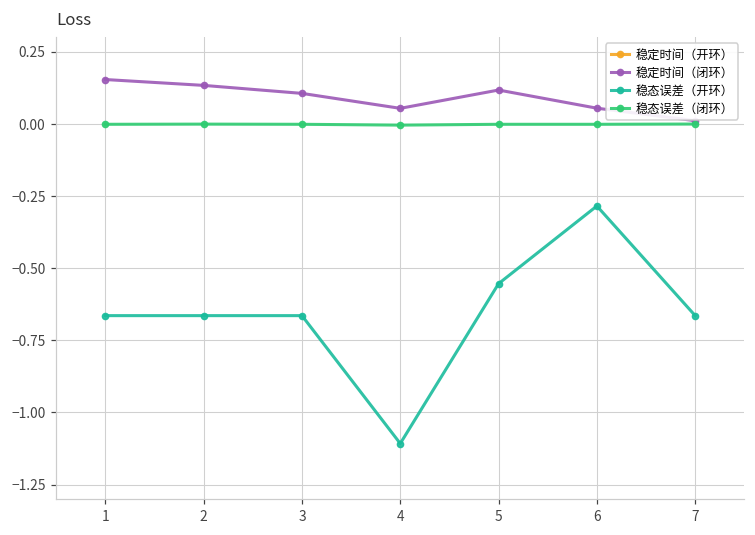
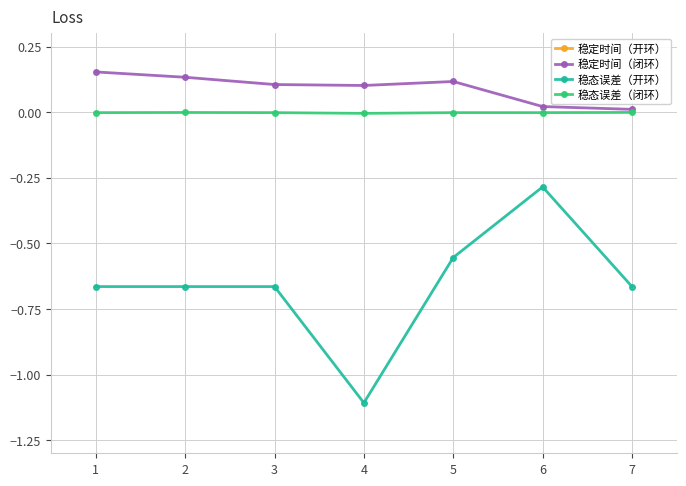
  {
    "稳定时间（闭环）": {
      "1": 0.15,
      "2": 0.13,
      "3": 0.11,
-     "4": 0.05,
+     "4": 0.10,
      "5": 0.12,
-     "6": 0.05,
+     "6": 0.02,
      "7": 0.01
    }
  }
